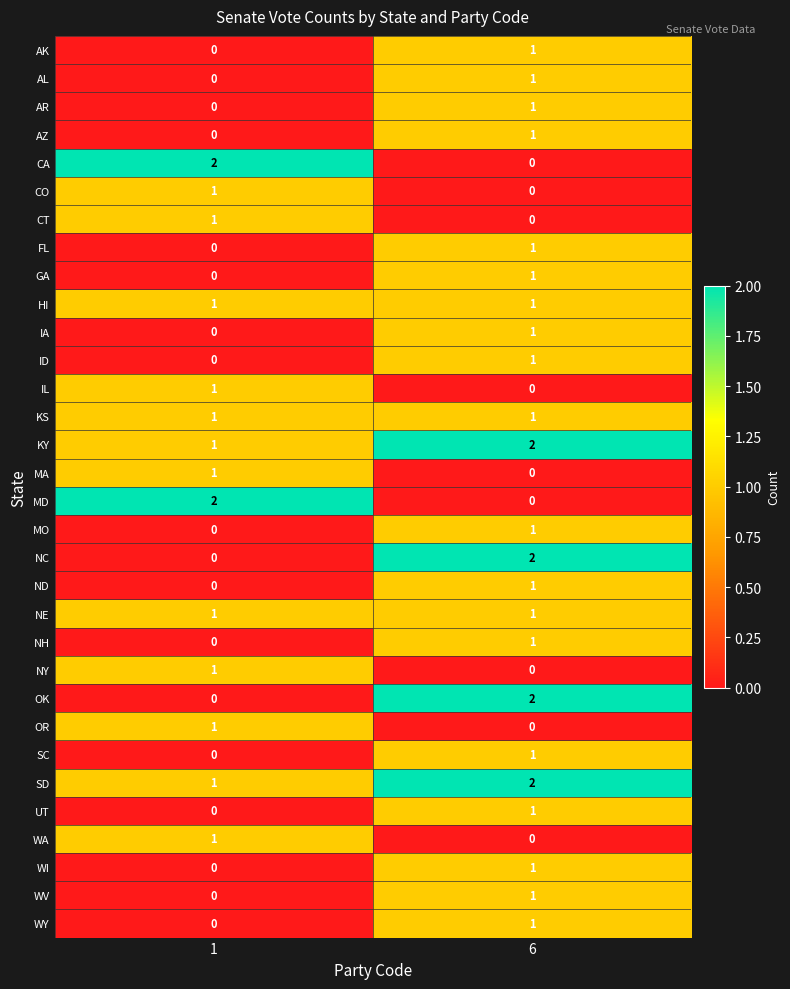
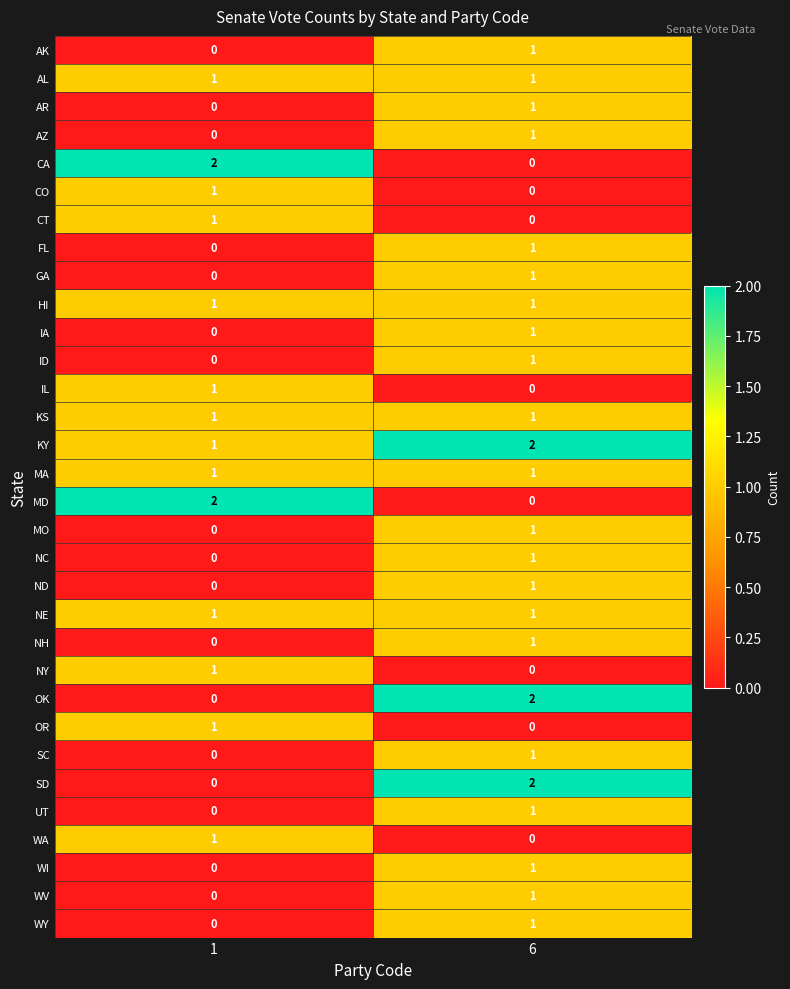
  {
    "AK": {
      "1": 0,
      "6": 1
    },
    "AL": {
-     "1": 0,
+     "1": 1,
      "6": 1
    },
    "AR": {
      "1": 0,
      "6": 1
    },
    "AZ": {
      "1": 0,
      "6": 1
    },
    "CA": {
      "1": 2,
      "6": 0
    },
    "CO": {
      "1": 1,
      "6": 0
    },
    "CT": {
      "1": 1,
      "6": 0
    },
    "FL": {
      "1": 0,
      "6": 1
    },
    "GA": {
      "1": 0,
      "6": 1
    },
    "HI": {
      "1": 1,
      "6": 1
    },
    "IA": {
      "1": 0,
      "6": 1
    },
    "ID": {
      "1": 0,
      "6": 1
    },
    "IL": {
      "1": 1,
      "6": 0
    },
    "KS": {
      "1": 1,
      "6": 1
    },
    "KY": {
      "1": 1,
      "6": 2
    },
    "MA": {
      "1": 1,
-     "6": 0
+     "6": 1
    },
    "MD": {
      "1": 2,
      "6": 0
    },
    "MO": {
      "1": 0,
      "6": 1
    },
    "NC": {
      "1": 0,
-     "6": 2
+     "6": 1
    },
    "ND": {
      "1": 0,
      "6": 1
    },
    "NE": {
      "1": 1,
      "6": 1
    },
    "NH": {
      "1": 0,
      "6": 1
    },
    "NY": {
      "1": 1,
      "6": 0
    },
    "OK": {
      "1": 0,
      "6": 2
    },
    "OR": {
      "1": 1,
      "6": 0
    },
    "SC": {
      "1": 0,
      "6": 1
    },
    "SD": {
-     "1": 1,
+     "1": 0,
      "6": 2
    },
    "UT": {
      "1": 0,
      "6": 1
    },
    "WA": {
      "1": 1,
      "6": 0
    },
    "WI": {
      "1": 0,
      "6": 1
    },
    "WV": {
      "1": 0,
      "6": 1
    },
    "WY": {
      "1": 0,
      "6": 1
    }
  }
